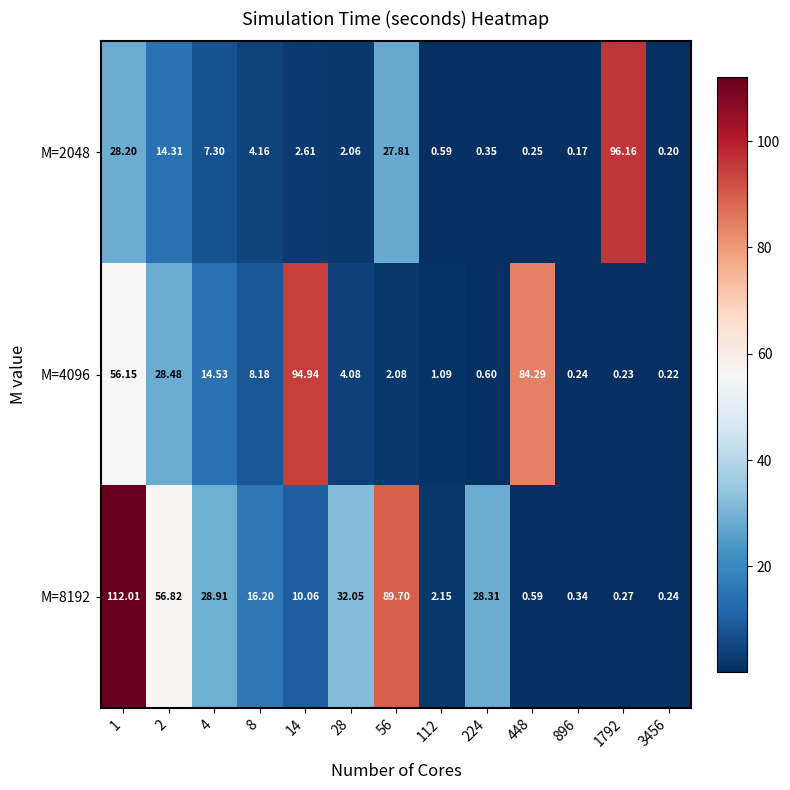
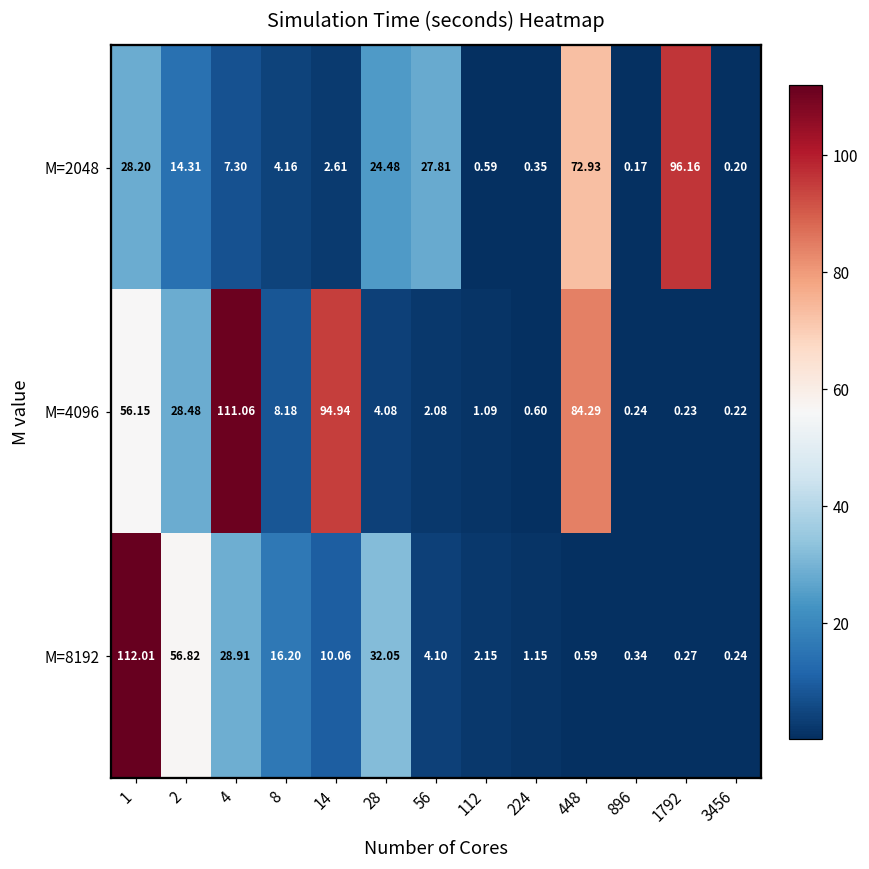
  {
    "M=2048": {
      "1": 28.20,
      "2": 14.31,
      "4": 7.30,
      "8": 4.16,
      "14": 2.61,
-     "28": 2.06,
+     "28": 24.48,
      "56": 27.81,
      "112": 0.59,
      "224": 0.35,
-     "448": 0.25,
+     "448": 72.93,
      "896": 0.17,
      "1792": 96.16,
      "3456": 0.20
    },
    "M=4096": {
      "1": 56.15,
      "2": 28.48,
-     "4": 14.53,
+     "4": 111.06,
      "8": 8.18,
      "14": 94.94,
      "28": 4.08,
      "56": 2.08,
      "112": 1.09,
      "224": 0.60,
      "448": 84.29,
      "896": 0.24,
      "1792": 0.23,
      "3456": 0.22
    },
    "M=8192": {
      "1": 112.01,
      "2": 56.82,
      "4": 28.91,
      "8": 16.20,
      "14": 10.06,
      "28": 32.05,
-     "56": 89.70,
+     "56": 4.10,
      "112": 2.15,
-     "224": 28.31,
+     "224": 1.15,
      "448": 0.59,
      "896": 0.34,
      "1792": 0.27,
      "3456": 0.24
    }
  }
